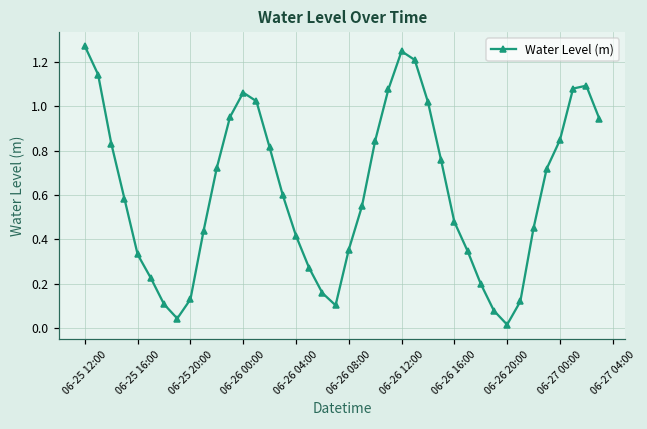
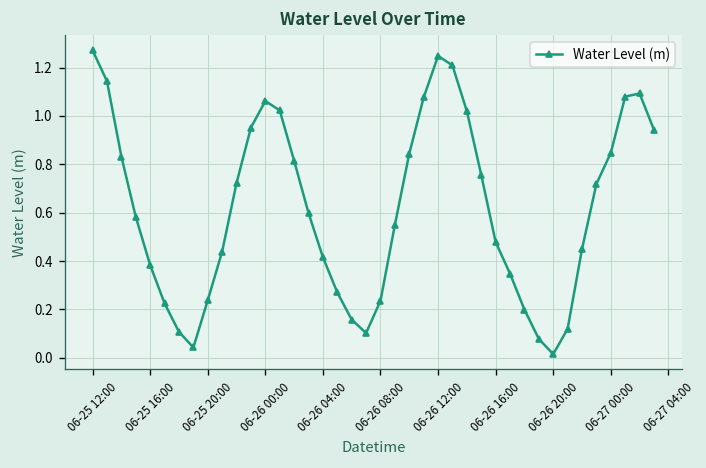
  {
    "06-25 12:00": 1.27,
-   "06-25 16:00": 0.33,
-   "06-25 20:00": 0.13,
+   "06-25 16:00": 0.38,
+   "06-25 20:00": 0.24,
    "06-26 00:00": 1.06,
    "06-26 04:00": 0.42,
-   "06-26 08:00": 0.35,
+   "06-26 08:00": 0.24,
    "06-26 12:00": 1.25,
    "06-26 16:00": 0.48,
    "06-26 20:00": 0.02,
    "06-27 00:00": 0.85
  }
